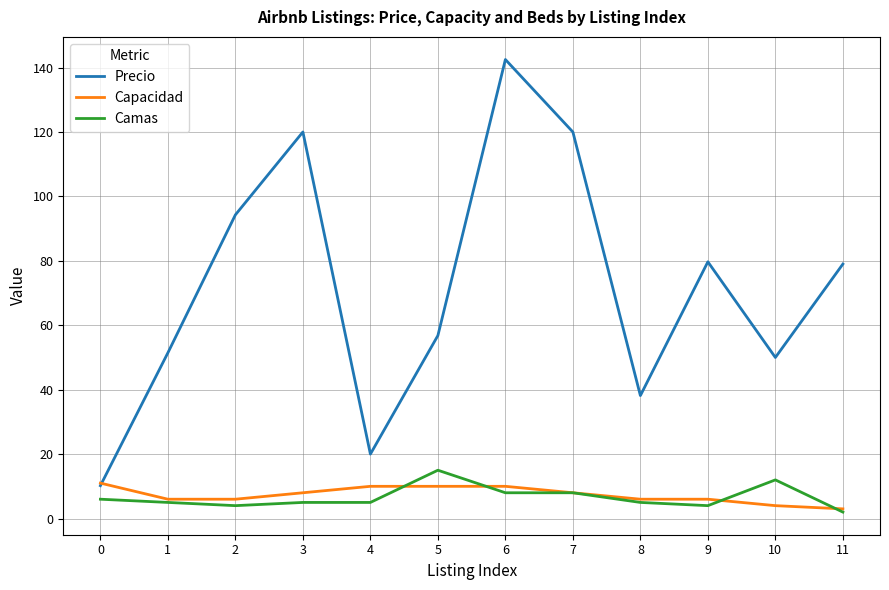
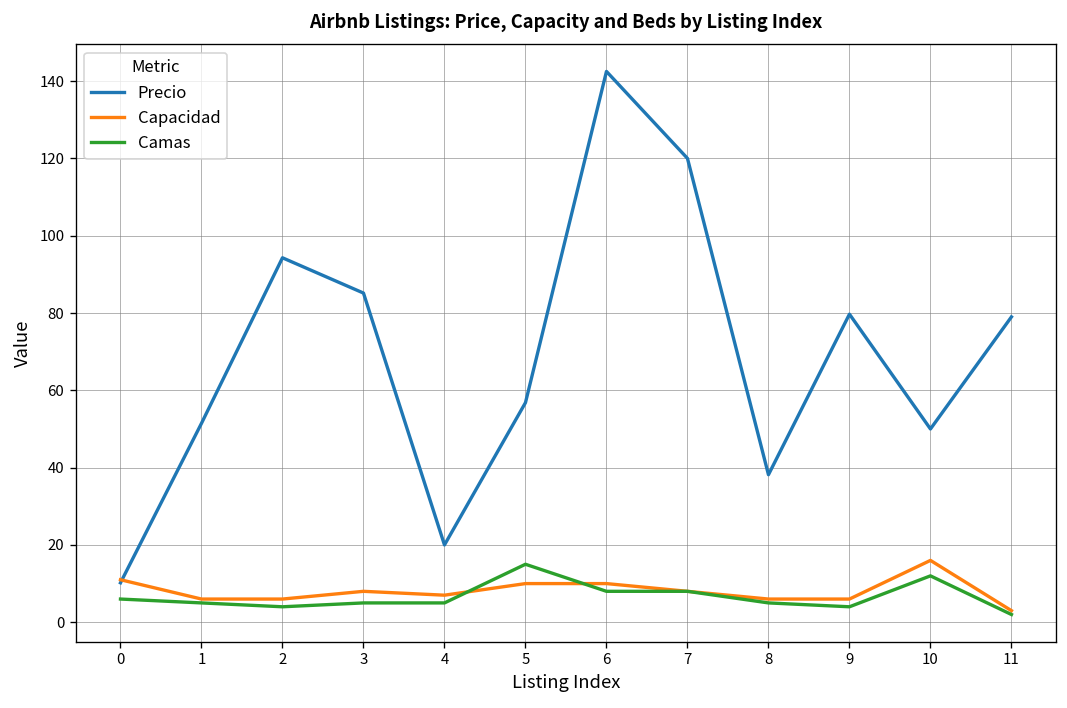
  {
    "Precio": {
      "0": 10,
      "1": 51,
      "2": 94,
-     "3": 120,
+     "3": 85,
      "4": 20,
      "5": 57,
      "6": 143,
      "7": 120,
      "8": 38,
      "9": 80,
      "10": 50,
      "11": 79
    },
    "Capacidad": {
      "0": 11,
      "1": 6,
      "2": 6,
      "3": 8,
-     "4": 10,
+     "4": 7,
      "5": 10,
      "6": 10,
      "8": 6,
      "9": 6,
-     "10": 4,
+     "10": 16,
      "11": 3
    },
    "Camas": {
      "0": 6,
      "1": 5,
      "2": 4,
      "3": 5,
      "4": 5,
      "5": 15,
      "6": 8,
      "8": 5,
      "9": 4,
      "10": 12,
      "11": 2
    }
  }
